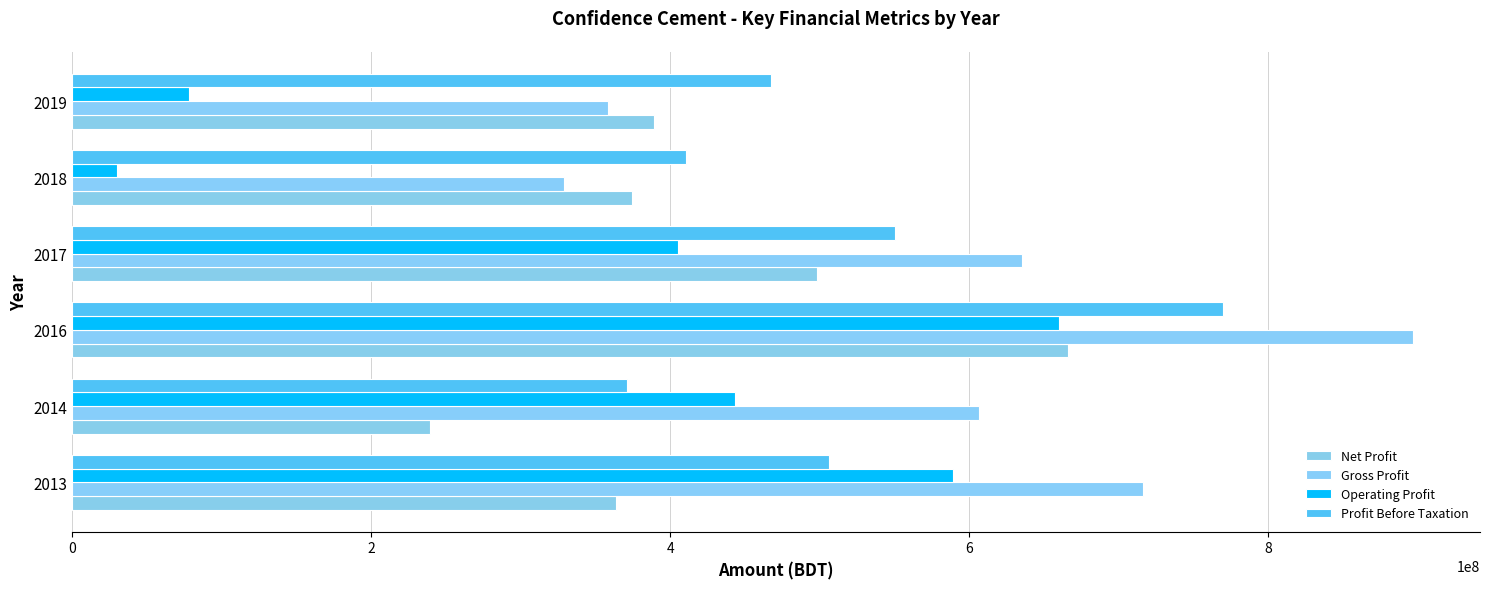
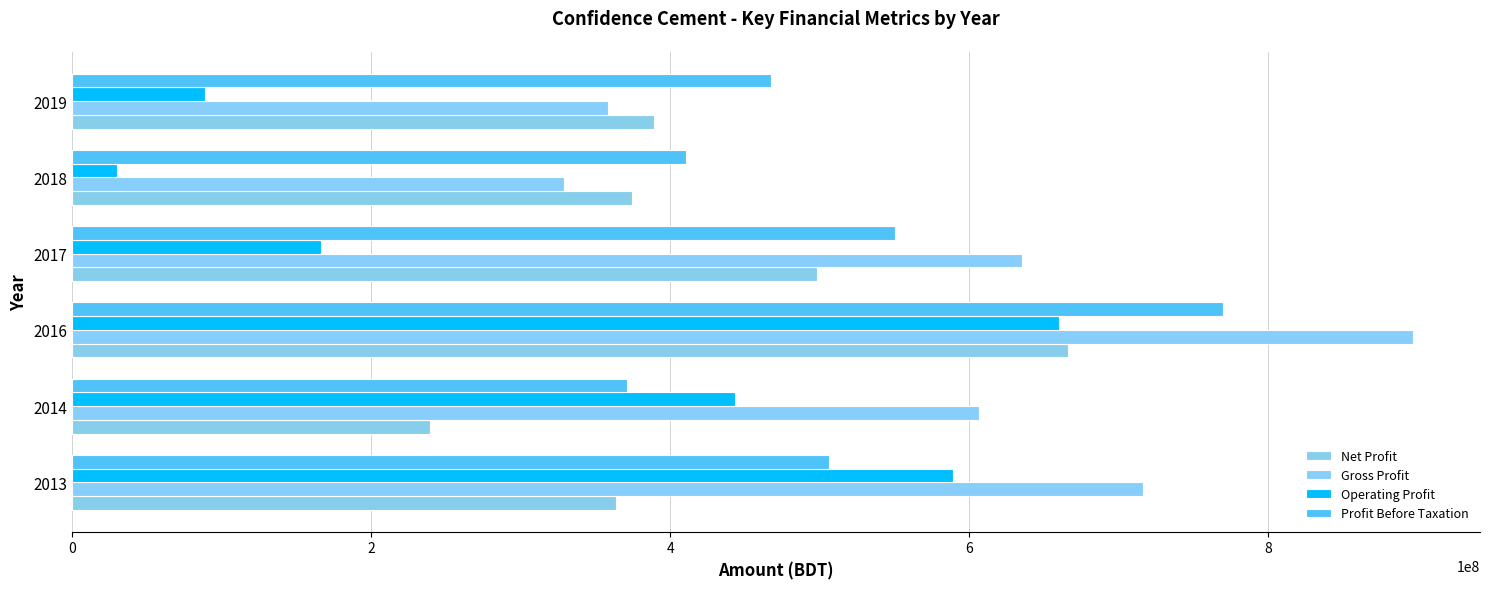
  {
    "Operating Profit": {
-     "2019": 78000000,
+     "2019": 89000000,
      "2018": 30000000,
-     "2017": 405000000,
+     "2017": 166000000,
      "2016": 660000000,
      "2014": 444000000,
      "2013": 589000000
    }
  }
